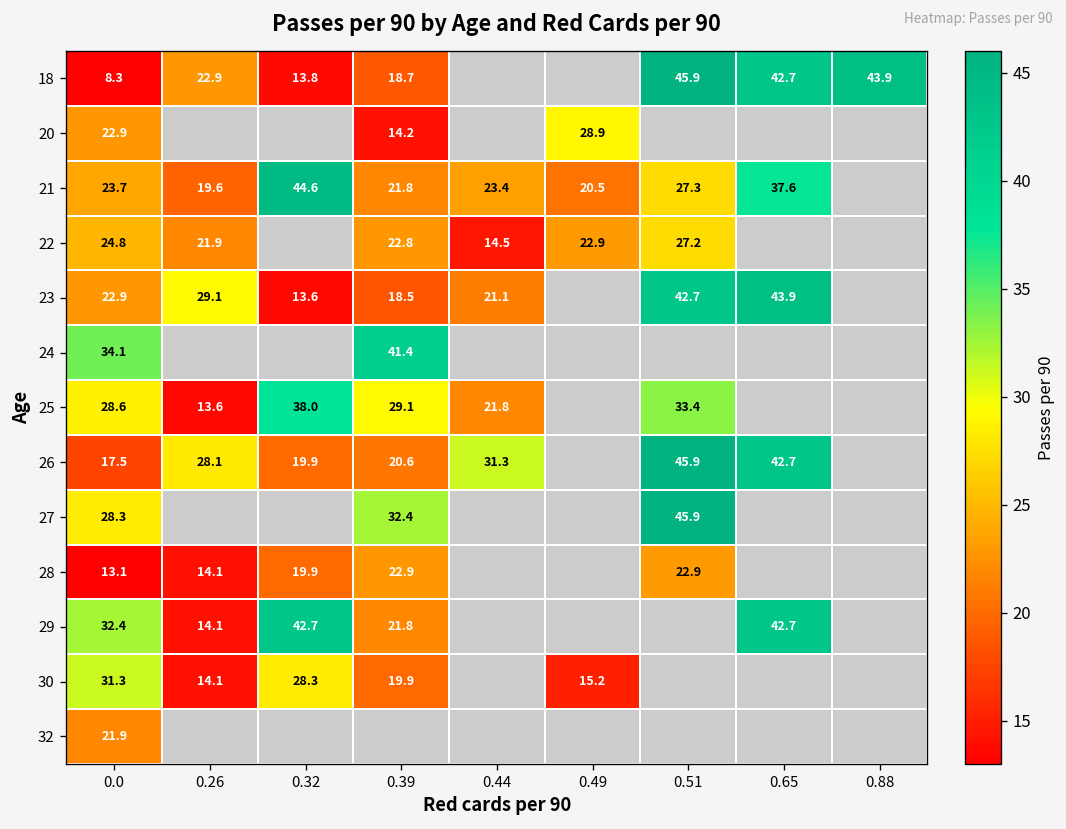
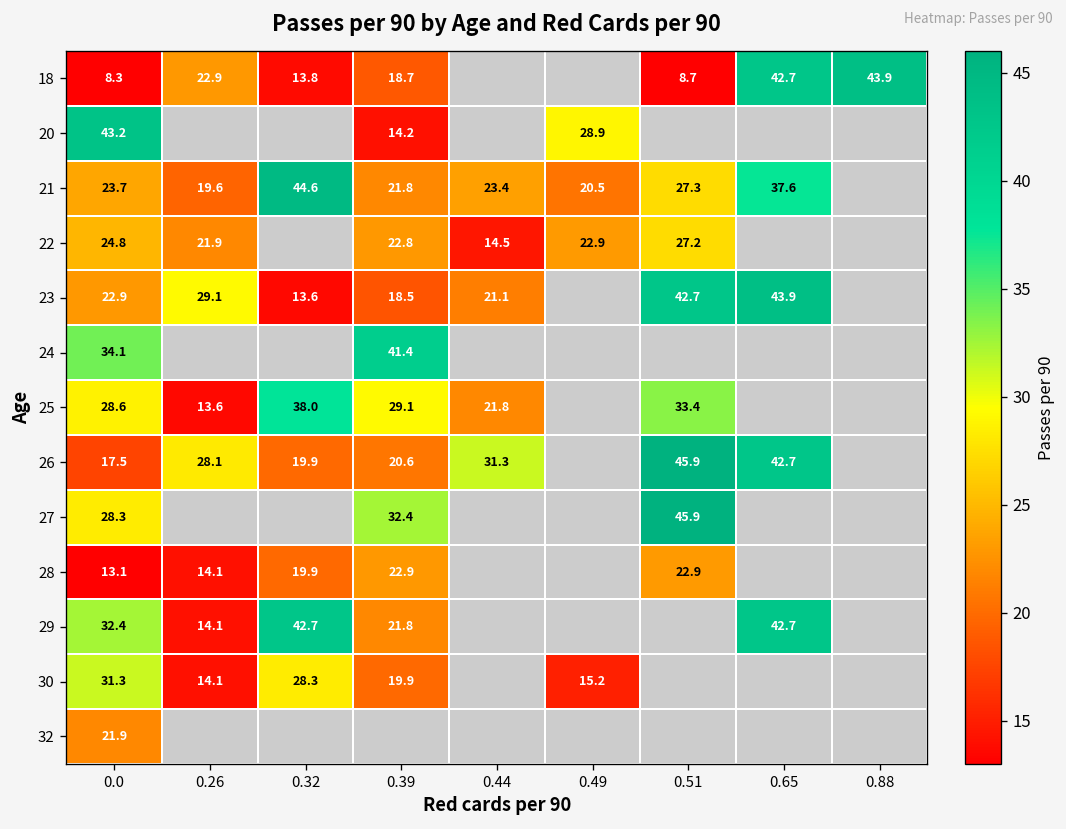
  {
    "18": {
      "0.0": 8.3,
      "0.26": 22.9,
      "0.32": 13.8,
      "0.39": 18.7,
-     "0.51": 45.9,
+     "0.51": 8.7,
      "0.65": 42.7,
      "0.88": 43.9
    },
    "20": {
-     "0.0": 22.9,
+     "0.0": 43.2,
      "0.39": 14.2,
      "0.49": 28.9
    },
    "21": {
      "0.0": 23.7,
      "0.26": 19.6,
      "0.32": 44.6,
      "0.39": 21.8,
      "0.44": 23.4,
      "0.49": 20.5,
      "0.51": 27.3,
      "0.65": 37.6
    },
    "22": {
      "0.0": 24.8,
      "0.26": 21.9,
      "0.39": 22.8,
      "0.44": 14.5,
      "0.49": 22.9,
      "0.51": 27.2
    },
    "23": {
      "0.0": 22.9,
      "0.26": 29.1,
      "0.32": 13.6,
      "0.39": 18.5,
      "0.44": 21.1,
      "0.51": 42.7,
      "0.65": 43.9
    },
    "24": {
      "0.0": 34.1,
      "0.39": 41.4
    },
    "25": {
      "0.0": 28.6,
      "0.26": 13.6,
      "0.32": 38.0,
      "0.39": 29.1,
      "0.44": 21.8,
      "0.51": 33.4
    },
    "26": {
      "0.0": 17.5,
      "0.26": 28.1,
      "0.32": 19.9,
      "0.39": 20.6,
      "0.44": 31.3,
      "0.51": 45.9,
      "0.65": 42.7
    },
    "27": {
      "0.0": 28.3,
      "0.39": 32.4,
      "0.51": 45.9
    },
    "28": {
      "0.0": 13.1,
      "0.26": 14.1,
      "0.32": 19.9,
      "0.39": 22.9,
      "0.51": 22.9
    },
    "29": {
      "0.0": 32.4,
      "0.26": 14.1,
      "0.32": 42.7,
      "0.39": 21.8,
      "0.65": 42.7
    },
    "30": {
      "0.0": 31.3,
      "0.26": 14.1,
      "0.32": 28.3,
      "0.39": 19.9,
      "0.49": 15.2
    },
    "32": {
      "0.0": 21.9
    }
  }
